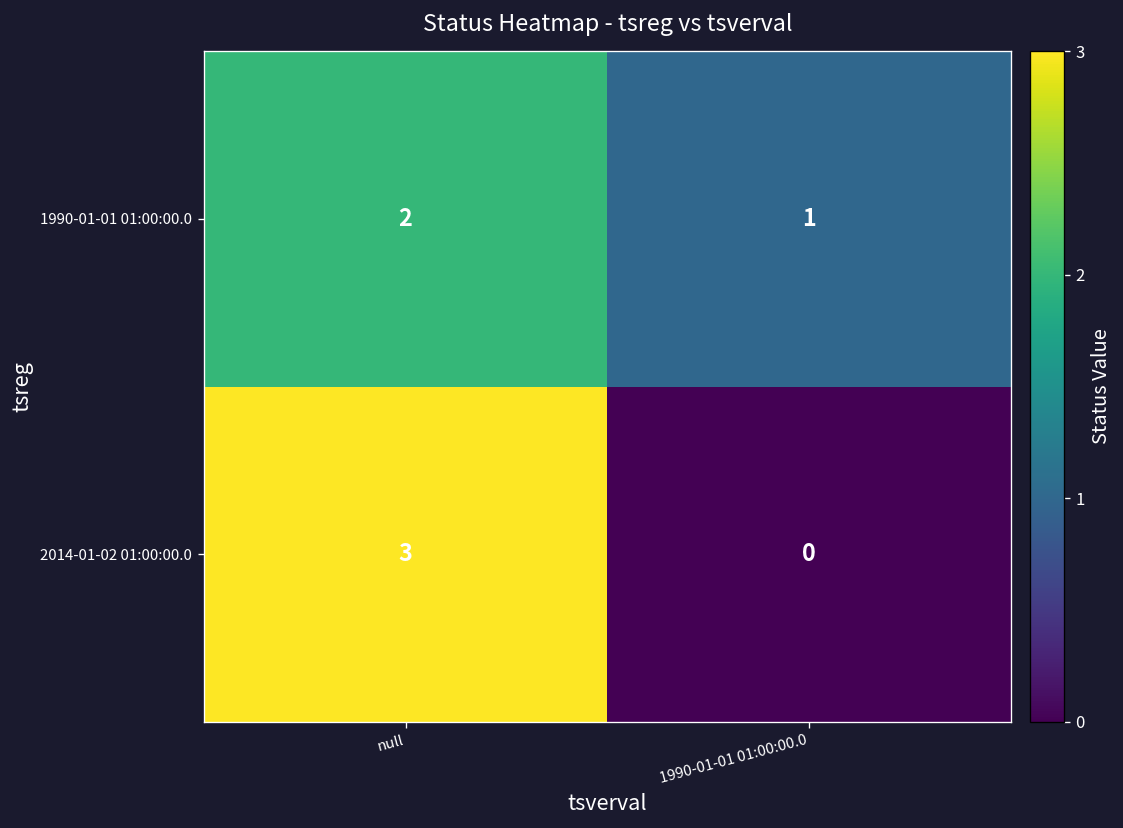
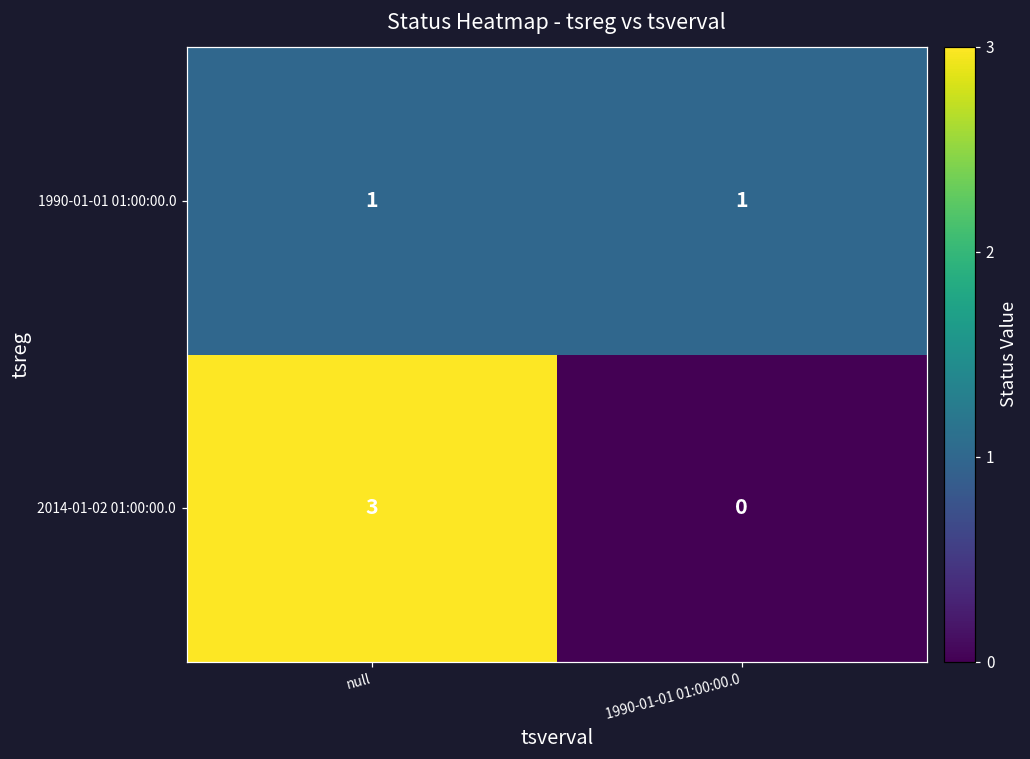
  {
    "1990-01-01 01:00:00.0": {
-     "null": 2,
+     "null": 1,
      "1990-01-01 01:00:00.0": 1
    },
    "2014-01-02 01:00:00.0": {
      "null": 3,
      "1990-01-01 01:00:00.0": 0
    }
  }
